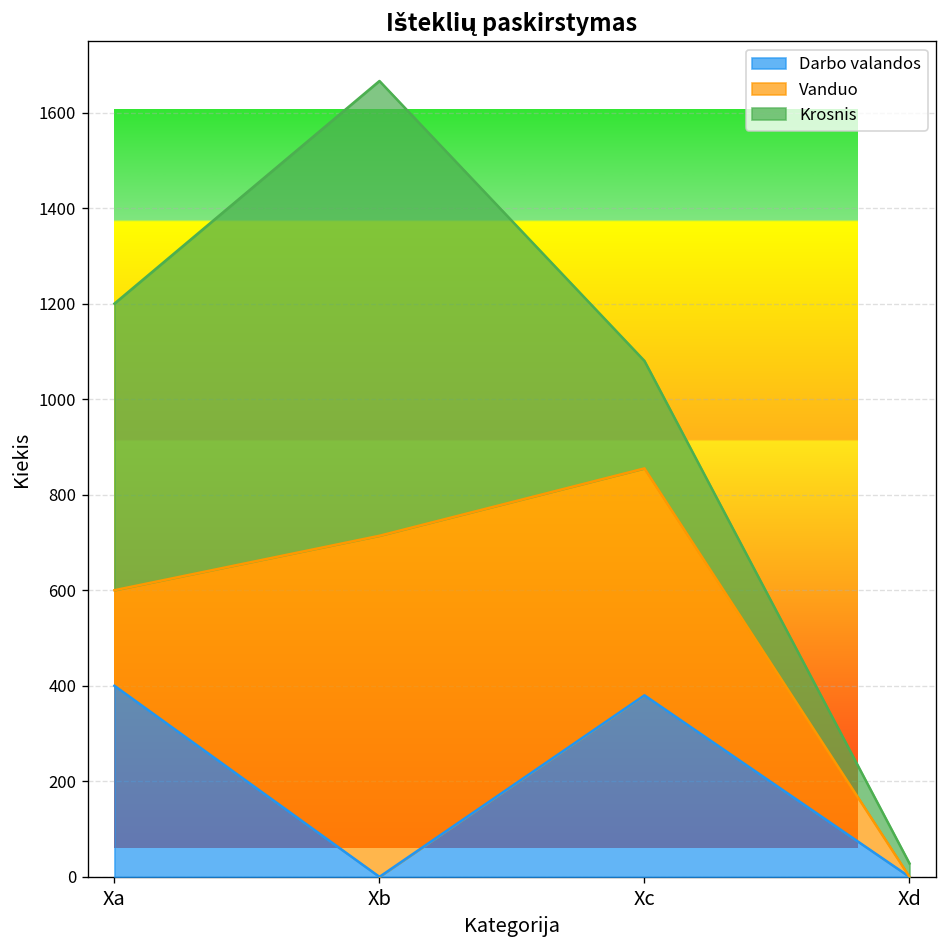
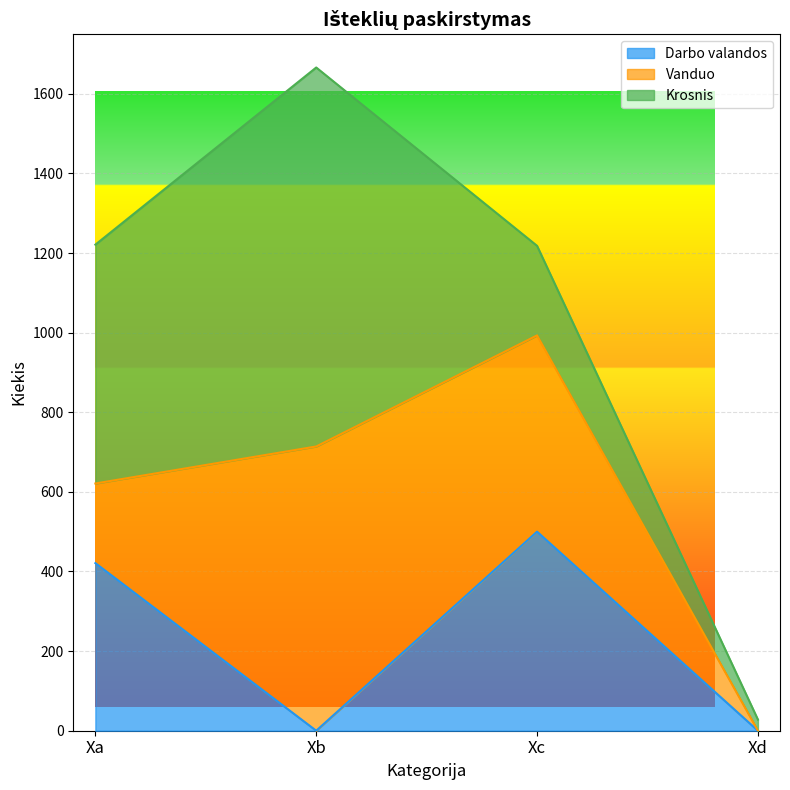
  {
    "Darbo valandos": {
-     "Xa": 400,
+     "Xa": 420,
      "Xb": 0,
-     "Xc": 380
+     "Xc": 500
    },
    "Vanduo": {
      "Xa": 200,
      "Xb": 710,
-     "Xc": 480
+     "Xc": 490
    },
    "Krosnis": {
      "Xa": 600,
      "Xb": 950,
      "Xc": 230,
      "Xd": 30
    }
  }
